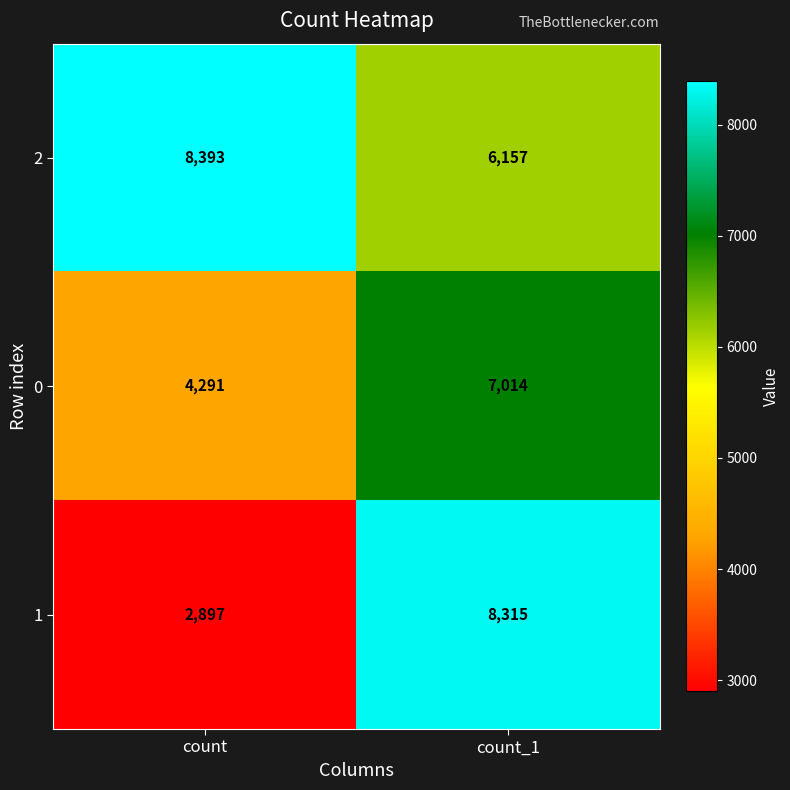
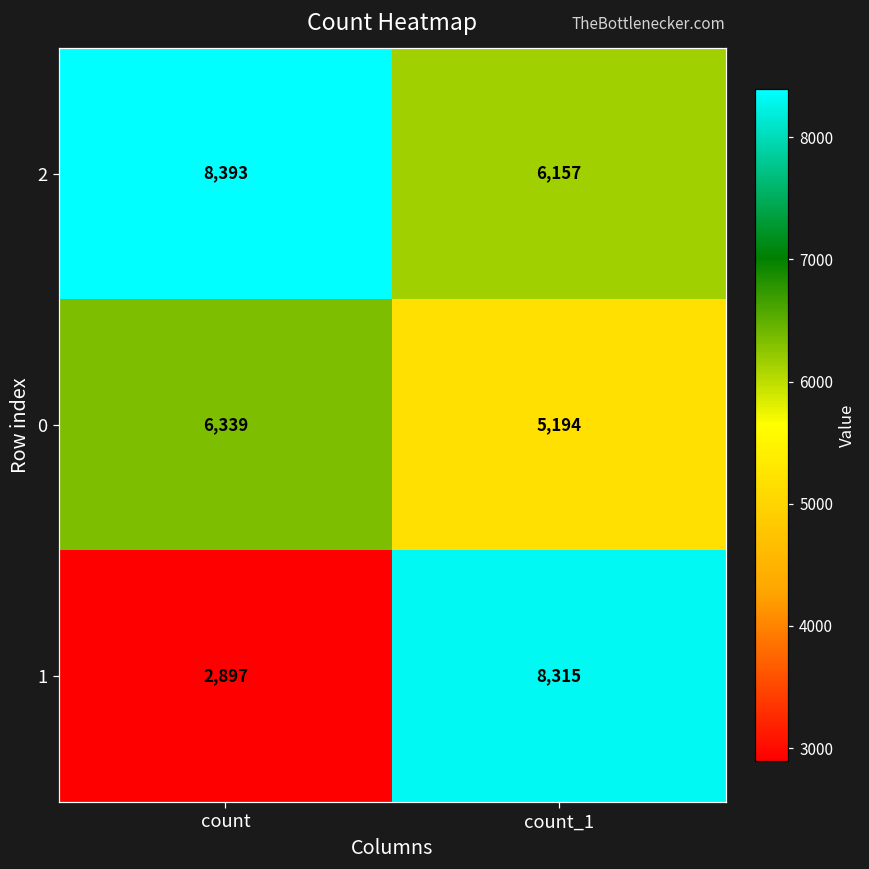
  {
    "2": {
      "count": "8,393",
      "count_1": "6,157"
    },
    "0": {
-     "count": "4,291",
-     "count_1": "7,014"
+     "count": "6,339",
+     "count_1": "5,194"
    },
    "1": {
      "count": "2,897",
      "count_1": "8,315"
    }
  }
